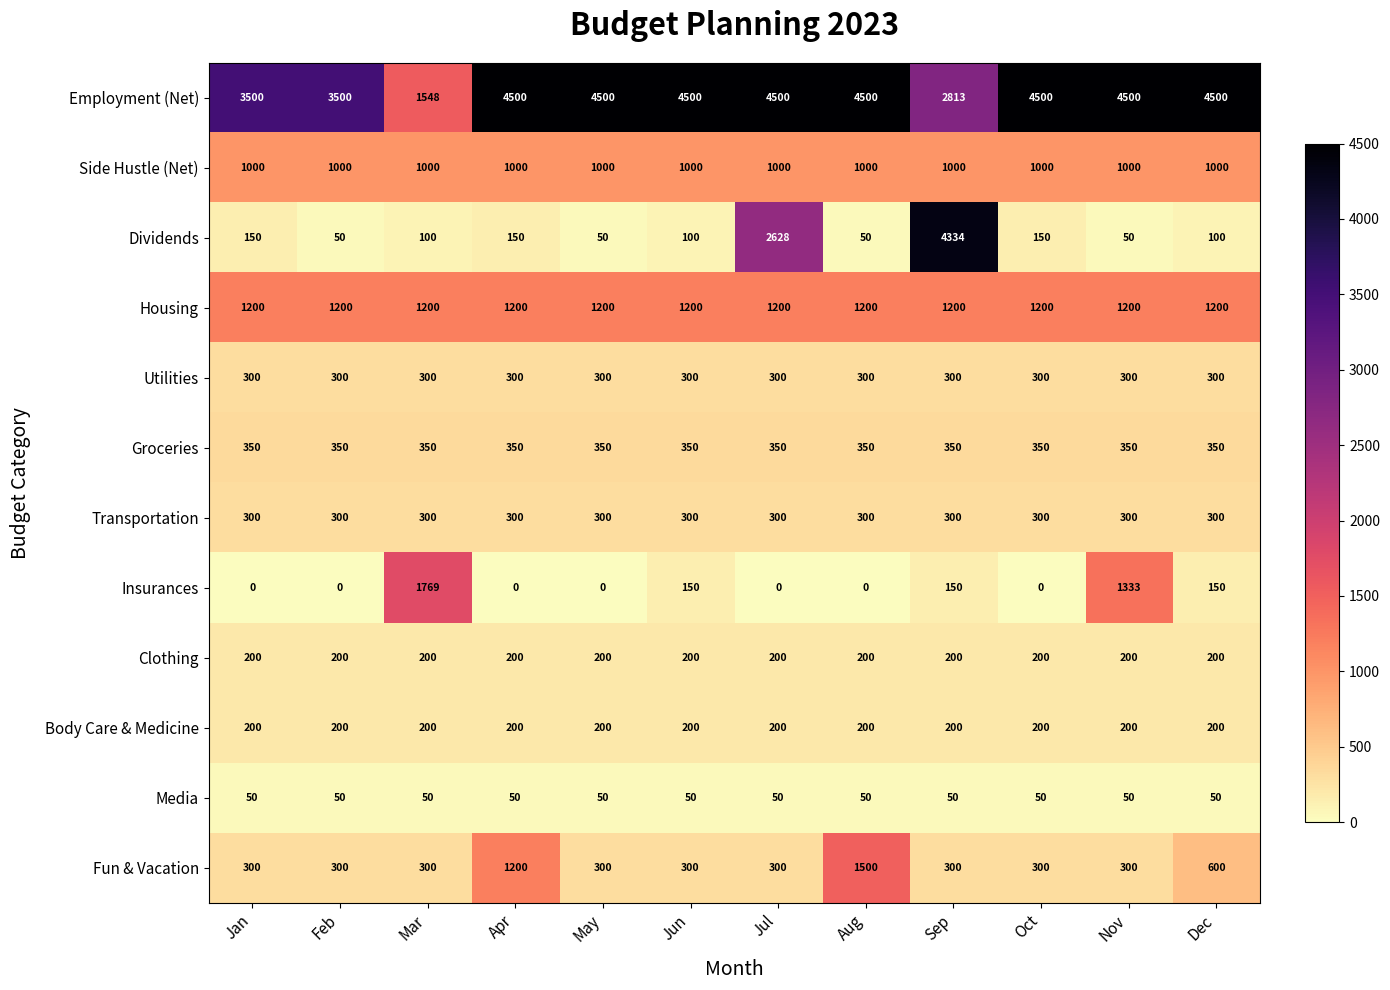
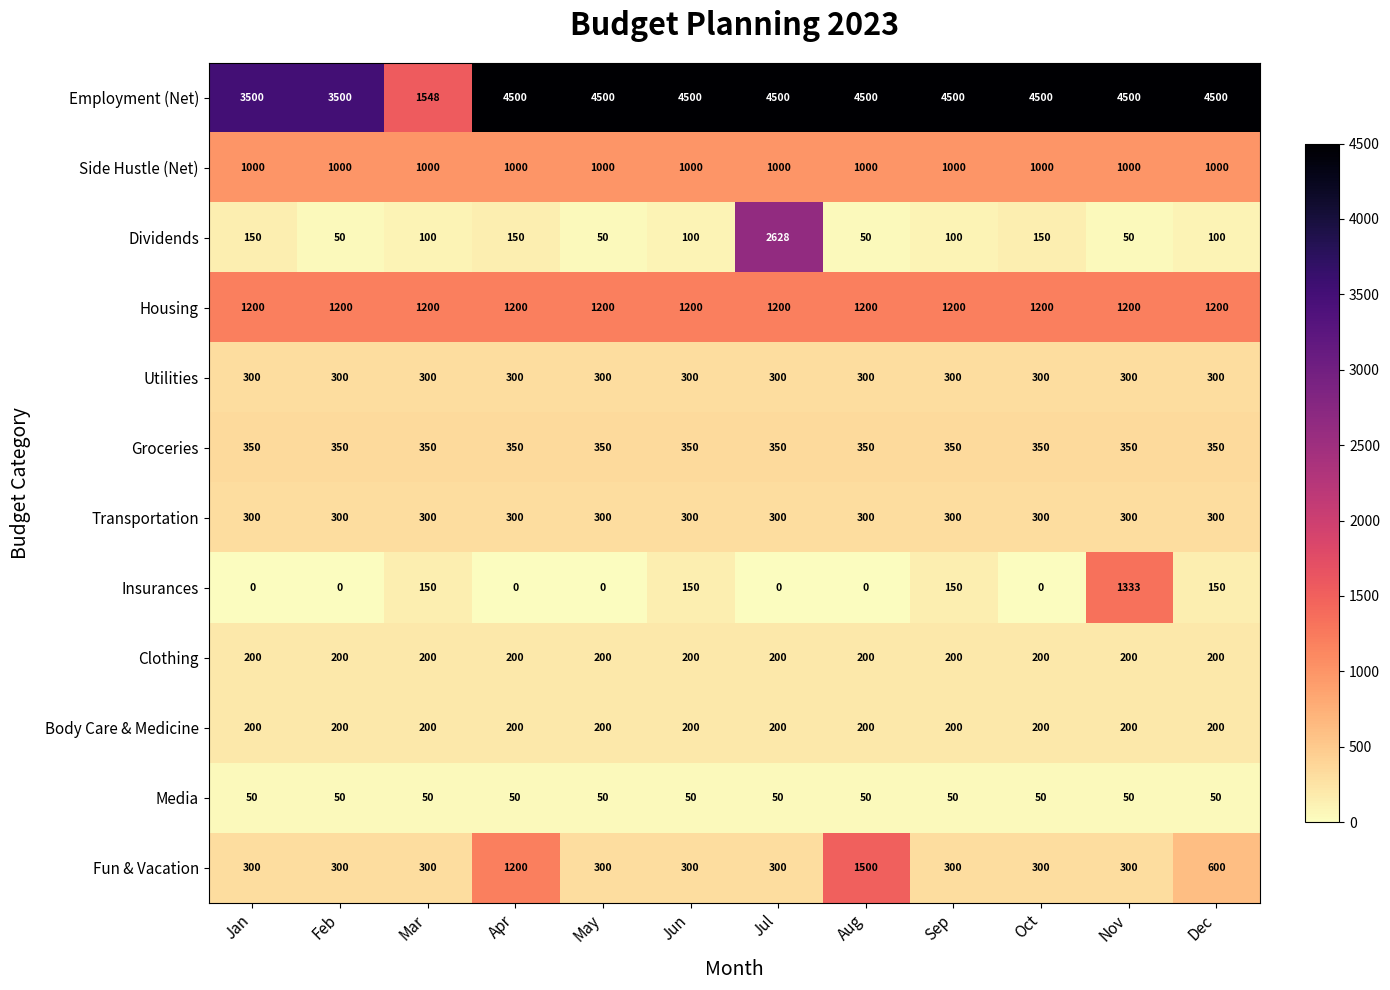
  {
    "Employment (Net)": {
      "Jan": 3500,
      "Feb": 3500,
      "Mar": 1548,
      "Apr": 4500,
      "May": 4500,
      "Jun": 4500,
      "Jul": 4500,
      "Aug": 4500,
-     "Sep": 2813,
+     "Sep": 4500,
      "Oct": 4500,
      "Nov": 4500,
      "Dec": 4500
    },
    "Side Hustle (Net)": {
      "Jan": 1000,
      "Feb": 1000,
      "Mar": 1000,
      "Apr": 1000,
      "May": 1000,
      "Jun": 1000,
      "Jul": 1000,
      "Aug": 1000,
      "Sep": 1000,
      "Oct": 1000,
      "Nov": 1000,
      "Dec": 1000
    },
    "Dividends": {
      "Jan": 150,
      "Feb": 50,
      "Mar": 100,
      "Apr": 150,
      "May": 50,
      "Jun": 100,
      "Jul": 2628,
      "Aug": 50,
-     "Sep": 4334,
+     "Sep": 100,
      "Oct": 150,
      "Nov": 50,
      "Dec": 100
    },
    "Housing": {
      "Jan": 1200,
      "Feb": 1200,
      "Mar": 1200,
      "Apr": 1200,
      "May": 1200,
      "Jun": 1200,
      "Jul": 1200,
      "Aug": 1200,
      "Sep": 1200,
      "Oct": 1200,
      "Nov": 1200,
      "Dec": 1200
    },
    "Utilities": {
      "Jan": 300,
      "Feb": 300,
      "Mar": 300,
      "Apr": 300,
      "May": 300,
      "Jun": 300,
      "Jul": 300,
      "Aug": 300,
      "Sep": 300,
      "Oct": 300,
      "Nov": 300,
      "Dec": 300
    },
    "Groceries": {
      "Jan": 350,
      "Feb": 350,
      "Mar": 350,
      "Apr": 350,
      "May": 350,
      "Jun": 350,
      "Jul": 350,
      "Aug": 350,
      "Sep": 350,
      "Oct": 350,
      "Nov": 350,
      "Dec": 350
    },
    "Transportation": {
      "Jan": 300,
      "Feb": 300,
      "Mar": 300,
      "Apr": 300,
      "May": 300,
      "Jun": 300,
      "Jul": 300,
      "Aug": 300,
      "Sep": 300,
      "Oct": 300,
      "Nov": 300,
      "Dec": 300
    },
    "Insurances": {
      "Jan": 0,
      "Feb": 0,
-     "Mar": 1769,
+     "Mar": 150,
      "Apr": 0,
      "May": 0,
      "Jun": 150,
      "Jul": 0,
      "Aug": 0,
      "Sep": 150,
      "Oct": 0,
      "Nov": 1333,
      "Dec": 150
    },
    "Clothing": {
      "Jan": 200,
      "Feb": 200,
      "Mar": 200,
      "Apr": 200,
      "May": 200,
      "Jun": 200,
      "Jul": 200,
      "Aug": 200,
      "Sep": 200,
      "Oct": 200,
      "Nov": 200,
      "Dec": 200
    },
    "Body Care & Medicine": {
      "Jan": 200,
      "Feb": 200,
      "Mar": 200,
      "Apr": 200,
      "May": 200,
      "Jun": 200,
      "Jul": 200,
      "Aug": 200,
      "Sep": 200,
      "Oct": 200,
      "Nov": 200,
      "Dec": 200
    },
    "Media": {
      "Jan": 50,
      "Feb": 50,
      "Mar": 50,
      "Apr": 50,
      "May": 50,
      "Jun": 50,
      "Jul": 50,
      "Aug": 50,
      "Sep": 50,
      "Oct": 50,
      "Nov": 50,
      "Dec": 50
    },
    "Fun & Vacation": {
      "Jan": 300,
      "Feb": 300,
      "Mar": 300,
      "Apr": 1200,
      "May": 300,
      "Jun": 300,
      "Jul": 300,
      "Aug": 1500,
      "Sep": 300,
      "Oct": 300,
      "Nov": 300,
      "Dec": 600
    }
  }
